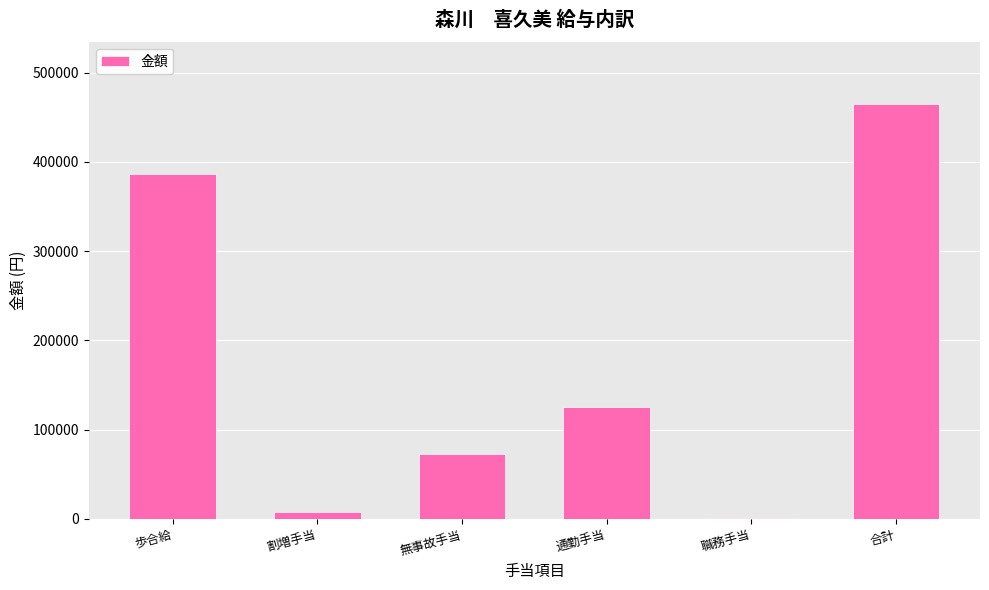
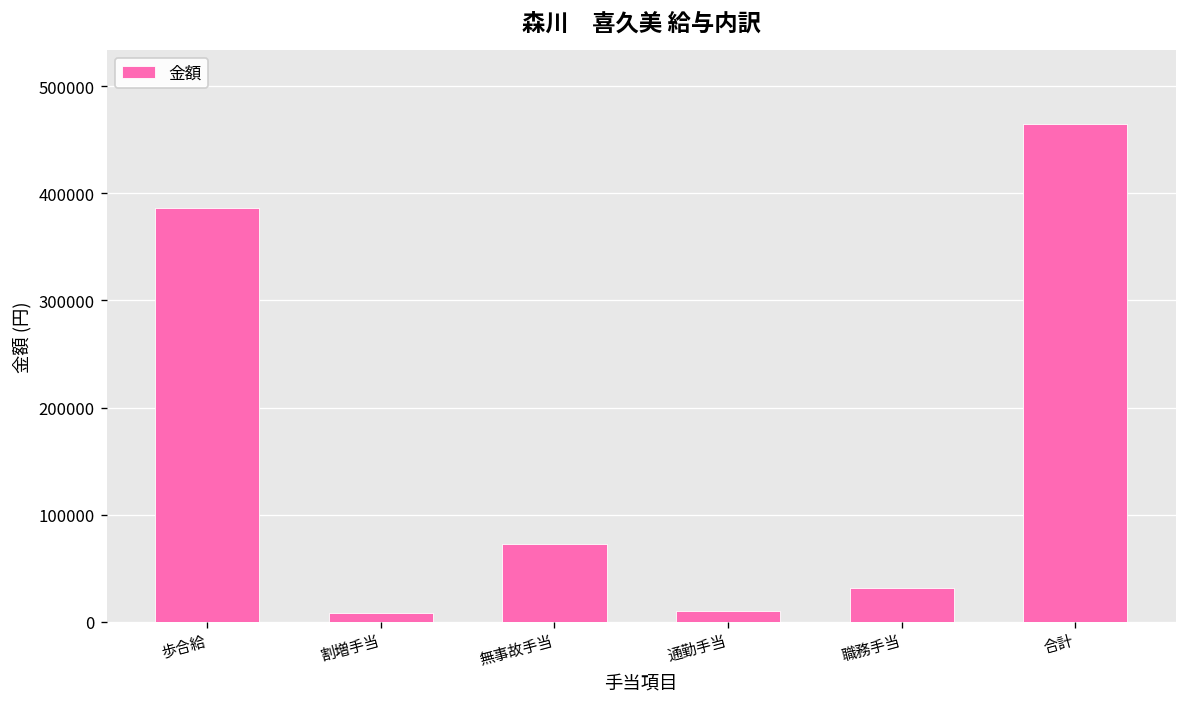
  {
    "歩合給": 390000,
    "割増手当": 10000,
    "無事故手当": 70000,
-   "通勤手当": 130000,
-   "職務手当": 0,
+   "通勤手当": 10000,
+   "職務手当": 30000,
    "合計": 460000
  }
